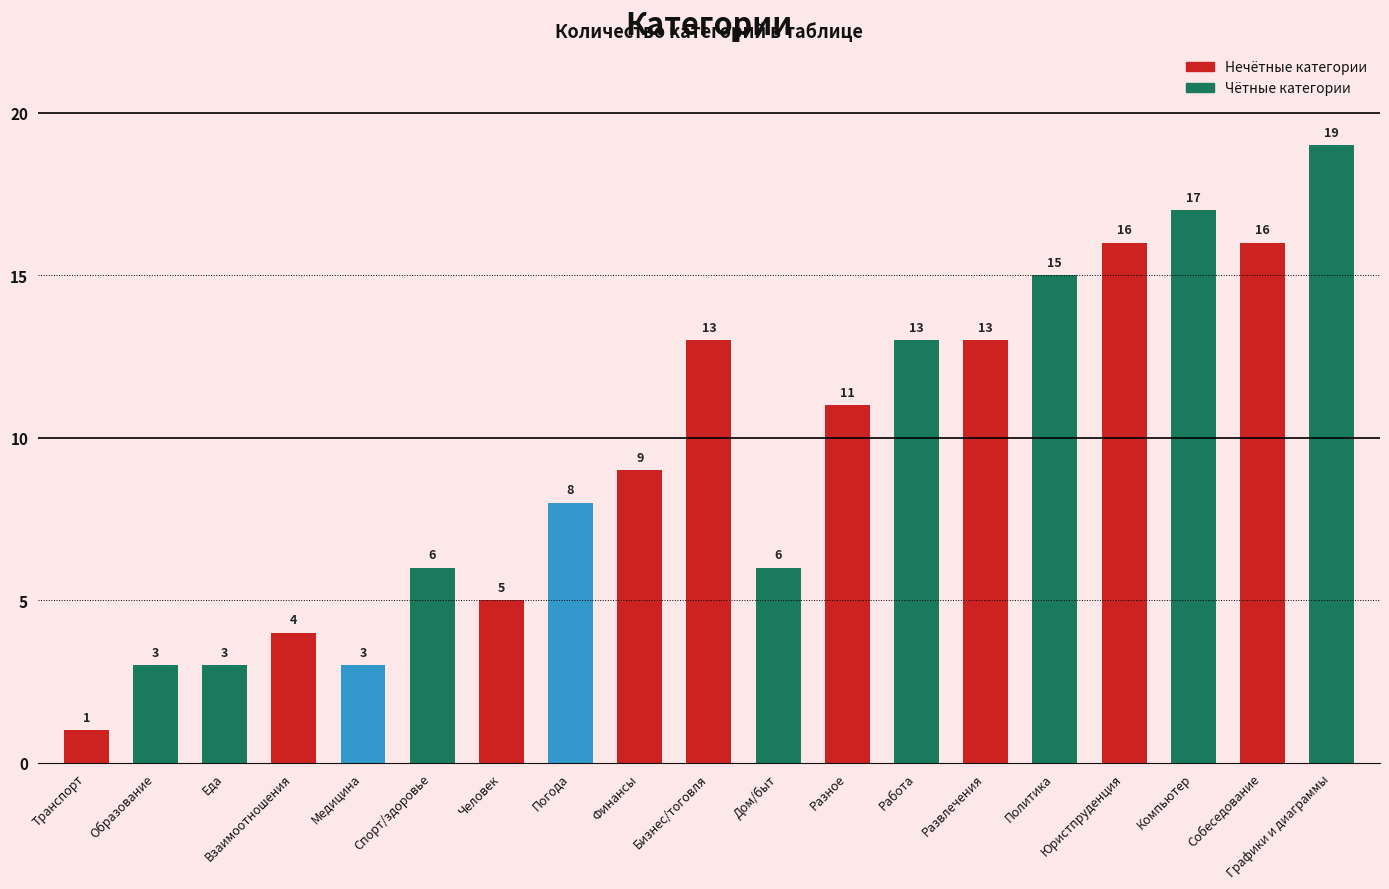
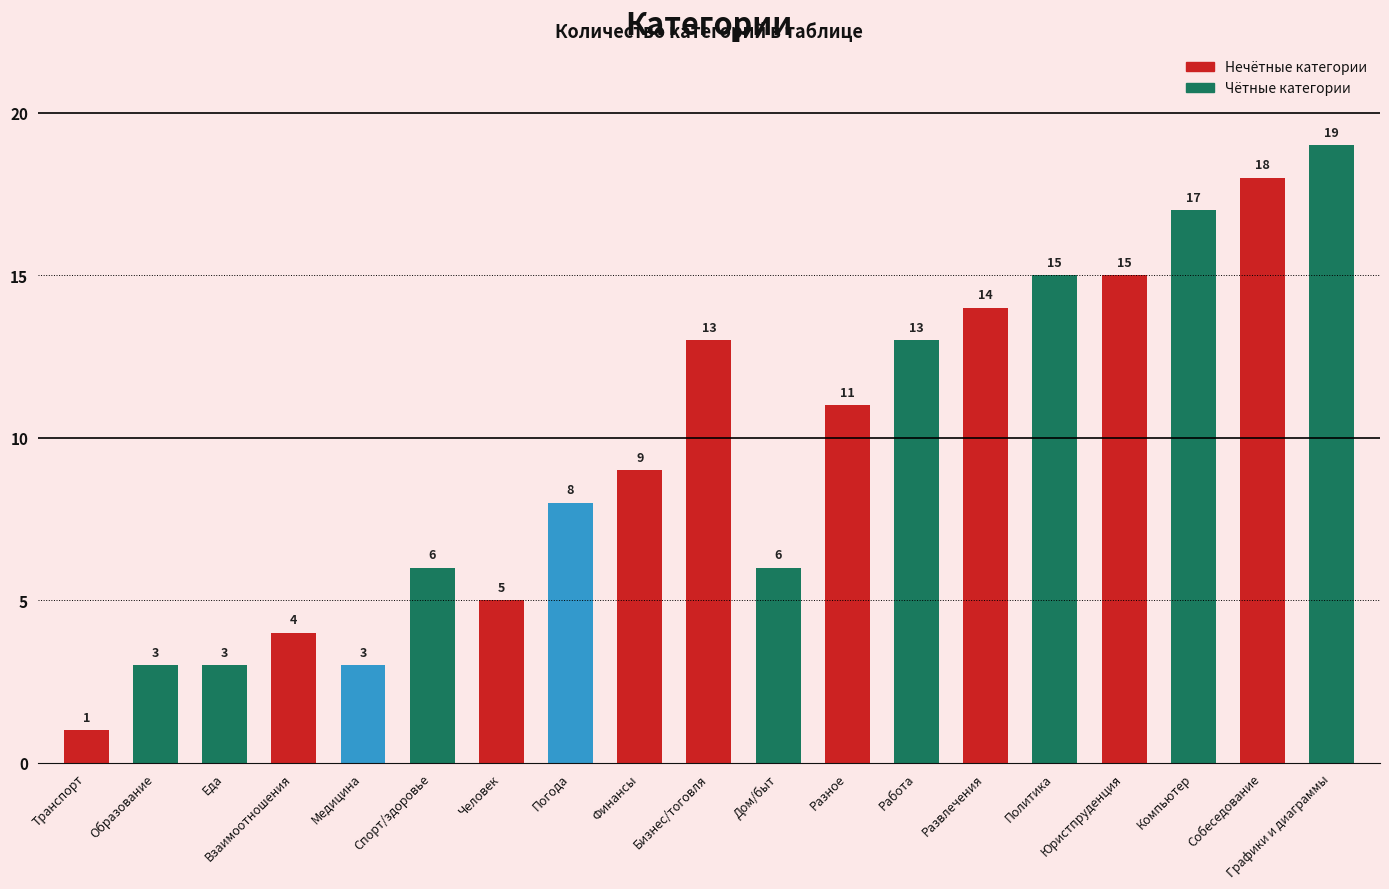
  {
    "Транспорт": 1,
    "Образование": 3,
    "Еда": 3,
    "Взаимоотношения": 4,
    "Медицина": 3,
    "Спорт/здоровье": 6,
    "Человек": 5,
    "Погода": 8,
    "Финансы": 9,
    "Бизнес/тоговля": 13,
    "Дом/быт": 6,
    "Разное": 11,
    "Работа": 13,
-   "Развлечения": 13,
+   "Развлечения": 14,
    "Политика": 15,
-   "Юристпруденция": 16,
+   "Юристпруденция": 15,
    "Компьютер": 17,
-   "Собеседование": 16,
+   "Собеседование": 18,
    "Графики и диаграммы": 19
  }
